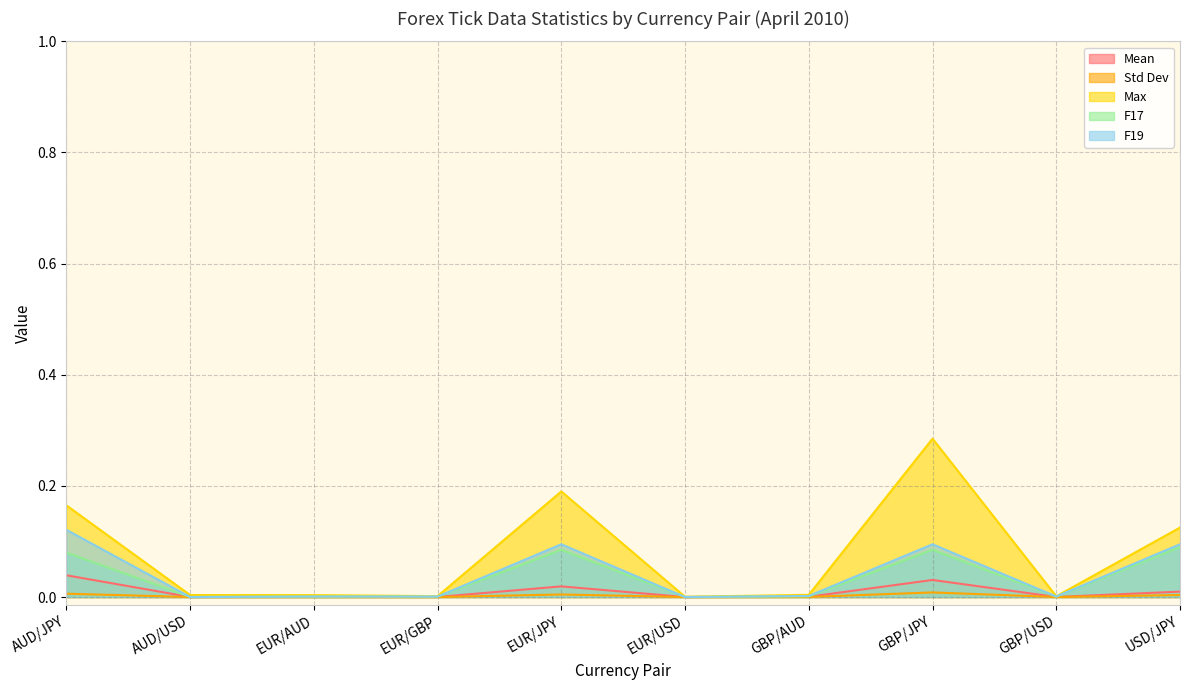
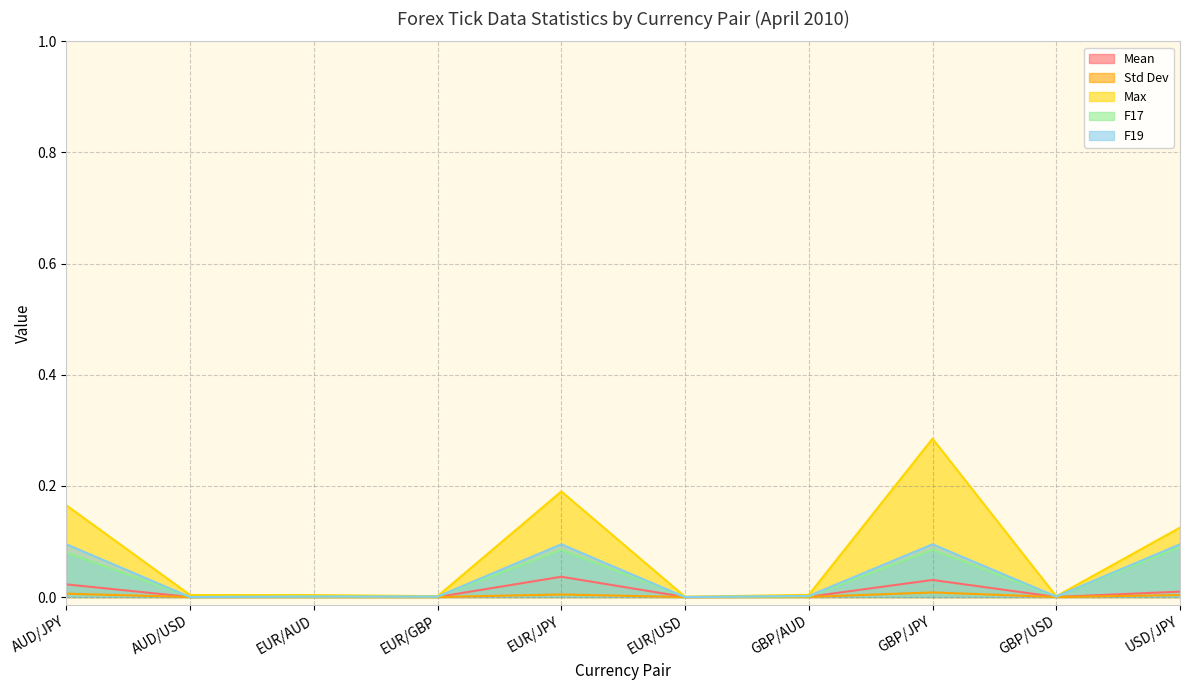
  {
    "Mean": {
-     "AUD/JPY": 0.04,
-     "EUR/JPY": 0.02,
+     "AUD/JPY": 0.02,
+     "EUR/JPY": 0.04,
      "GBP/JPY": 0.03,
      "USD/JPY": 0.01
    },
    "F17": {
      "AUD/JPY": 0.08,
      "EUR/JPY": 0.09,
      "GBP/JPY": 0.09,
      "USD/JPY": 0.09
    },
    "F19": {
-     "AUD/JPY": 0.12,
+     "AUD/JPY": 0.10,
      "EUR/JPY": 0.10,
      "GBP/JPY": 0.10,
      "USD/JPY": 0.10
    }
  }
